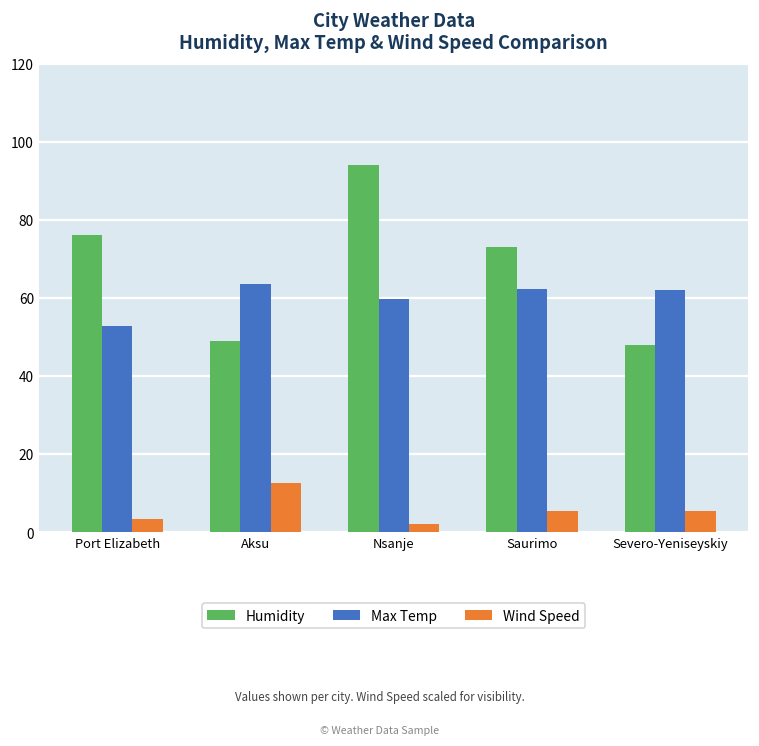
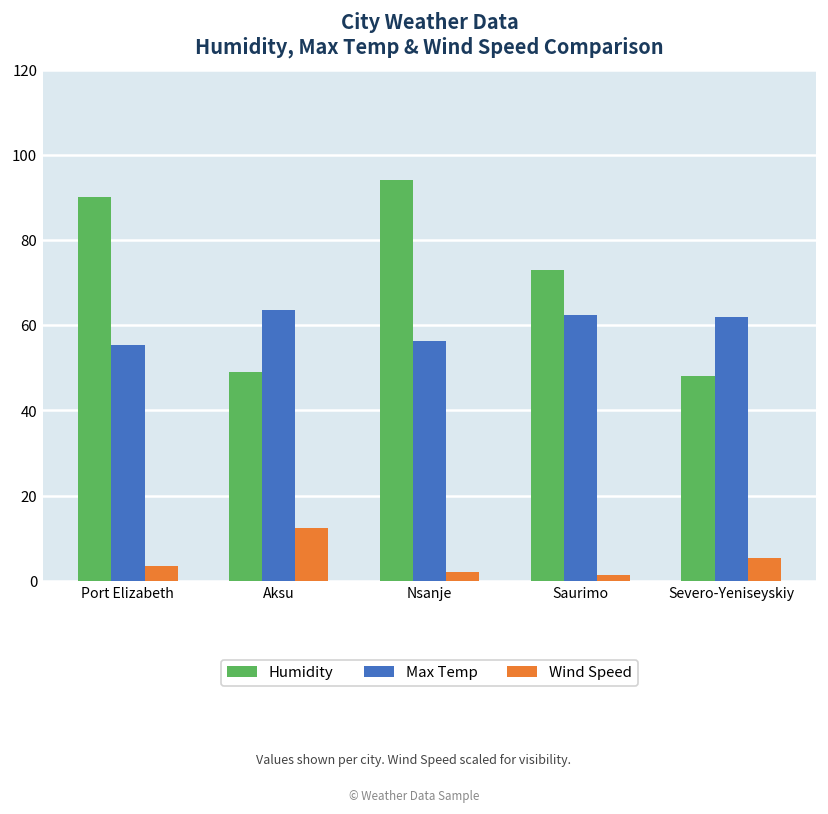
  {
    "Humidity": {
-     "Port Elizabeth": 76,
+     "Port Elizabeth": 90,
      "Aksu": 49,
      "Nsanje": 94,
      "Saurimo": 73,
      "Severo-Yeniseyskiy": 48
    },
    "Max Temp": {
-     "Port Elizabeth": 53,
+     "Port Elizabeth": 55,
      "Aksu": 64,
-     "Nsanje": 60,
+     "Nsanje": 56,
      "Saurimo": 62,
      "Severo-Yeniseyskiy": 62
    },
    "Wind Speed": {
      "Port Elizabeth": 3,
      "Aksu": 12,
      "Nsanje": 2,
-     "Saurimo": 5,
+     "Saurimo": 1,
      "Severo-Yeniseyskiy": 5
    }
  }
